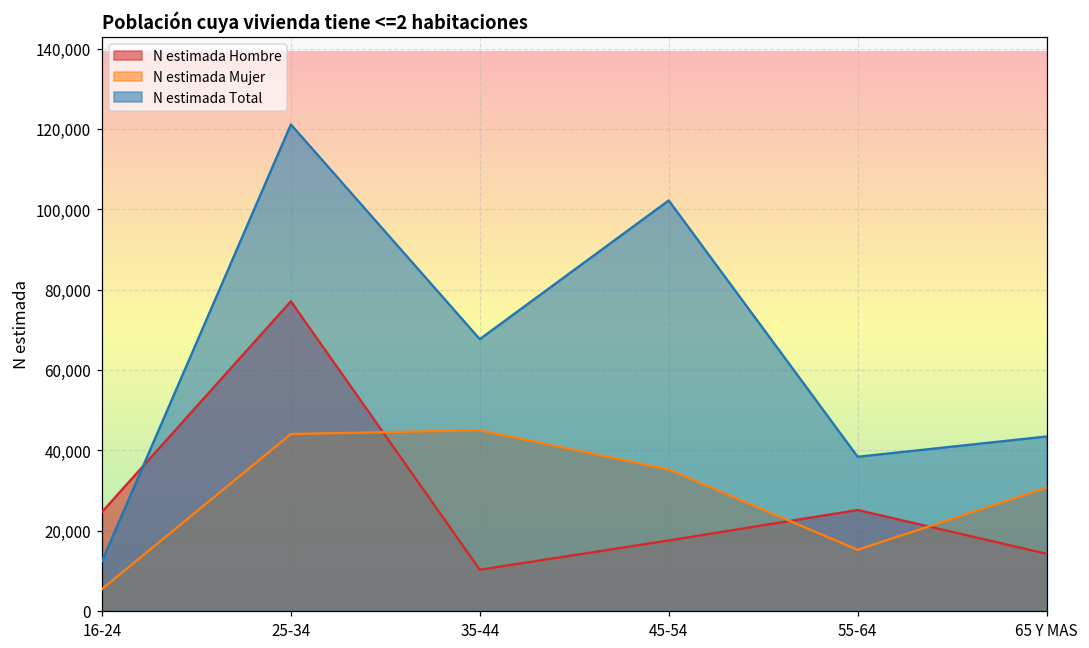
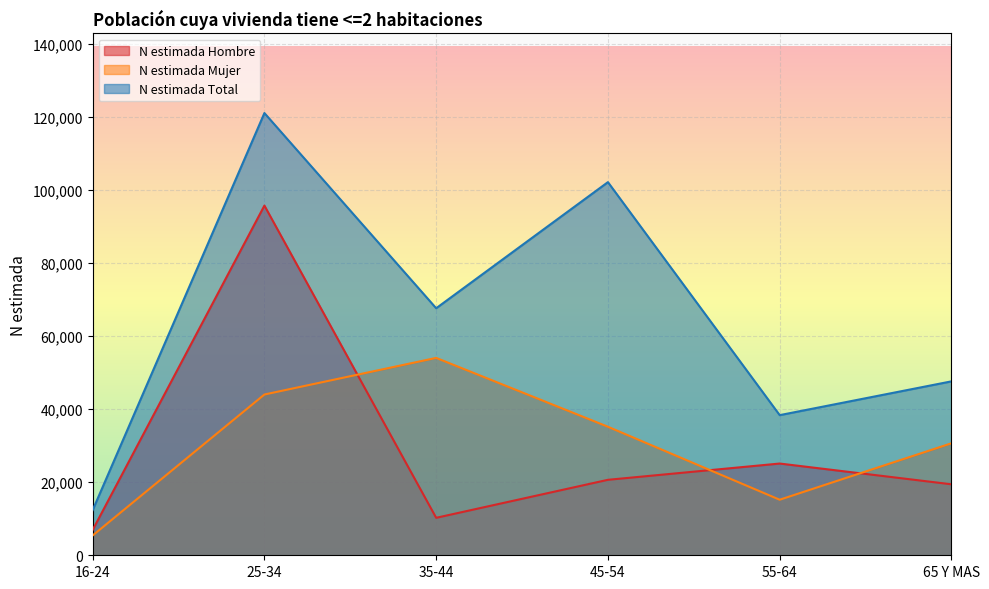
  {
    "N estimada Hombre": {
-     "16-24": "25,000",
-     "25-34": "77,000",
+     "16-24": "7,000",
+     "25-34": "96,000",
      "35-44": "10,000",
-     "45-54": "18,000",
+     "45-54": "21,000",
      "55-64": "25,000",
-     "65 Y MAS": "14,000"
+     "65 Y MAS": "19,000"
    },
    "N estimada Mujer": {
      "16-24": "5,000",
      "25-34": "44,000",
-     "35-44": "45,000",
+     "35-44": "54,000",
      "45-54": "35,000",
      "55-64": "15,000",
      "65 Y MAS": "31,000"
    },
    "N estimada Total": {
      "16-24": "12,000",
      "25-34": "121,000",
      "35-44": "68,000",
      "45-54": "102,000",
      "55-64": "38,000",
-     "65 Y MAS": "43,000"
+     "65 Y MAS": "48,000"
    }
  }
